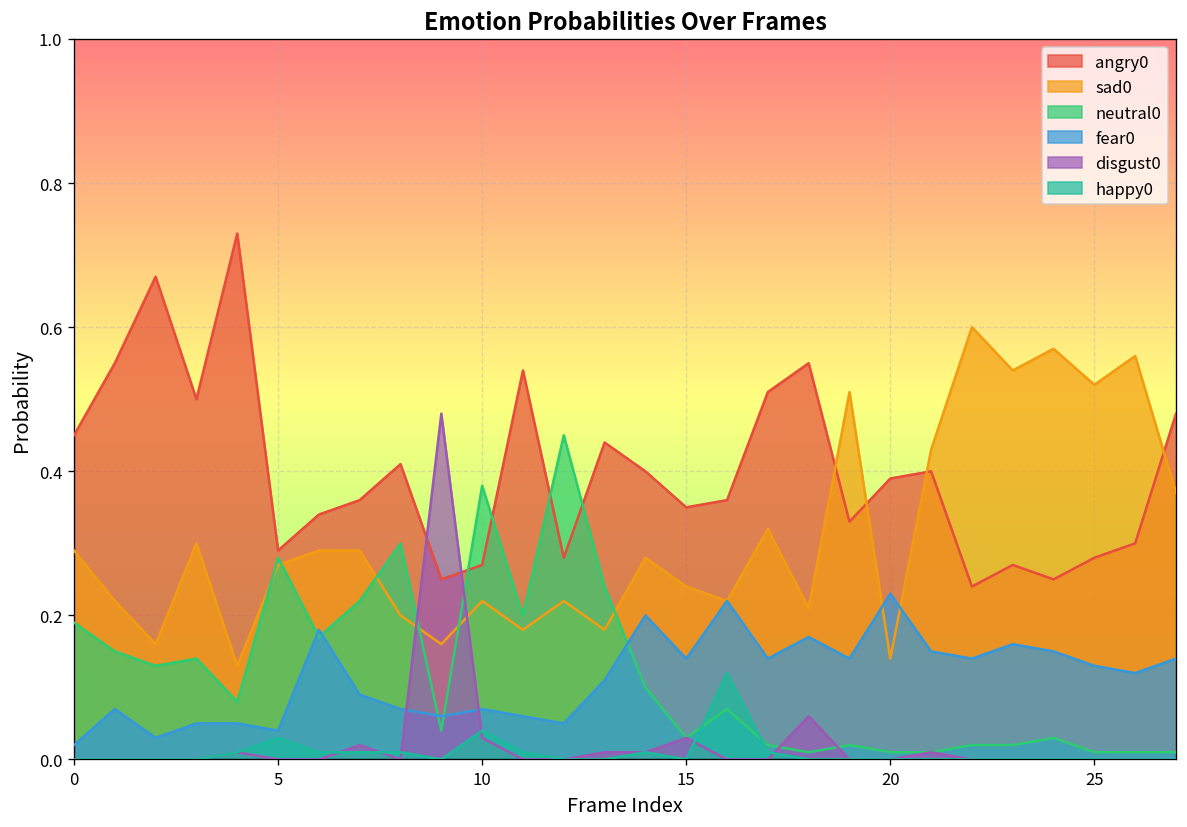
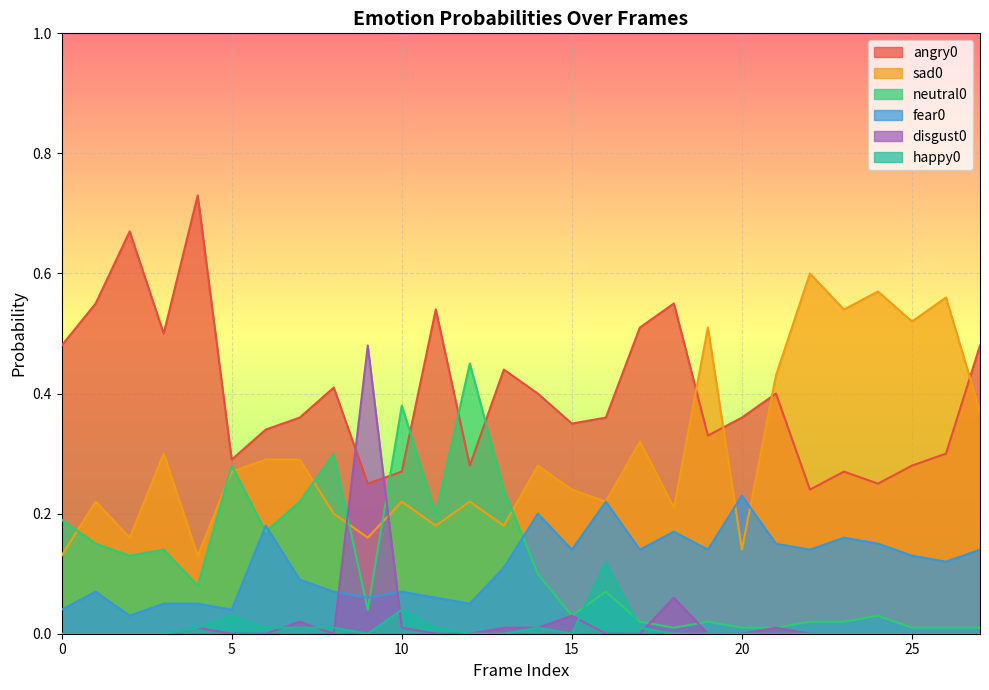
  {
    "angry0": {
-     "0": 0.45,
+     "0": 0.48,
      "5": 0.29,
      "10": 0.27,
      "15": 0.35,
-     "20": 0.39,
+     "20": 0.36,
      "25": 0.28
    },
    "sad0": {
-     "0": 0.29,
+     "0": 0.13,
      "5": 0.27,
      "10": 0.22,
      "15": 0.24,
      "20": 0.14,
      "25": 0.52
    },
    "fear0": {
-     "0": 0.02,
+     "0": 0.04,
      "5": 0.04,
      "10": 0.07,
      "15": 0.14,
      "20": 0.23,
      "25": 0.13
    },
    "disgust0": {
      "5": 0.00,
-     "10": 0.03
+     "10": 0.01
    }
  }
